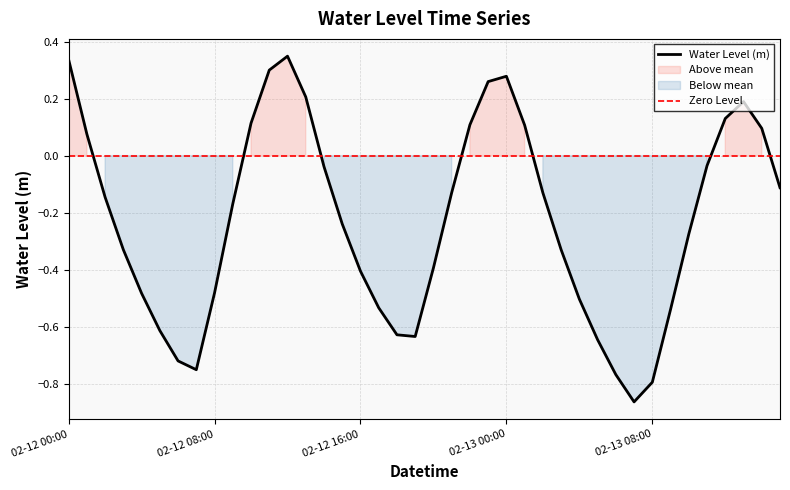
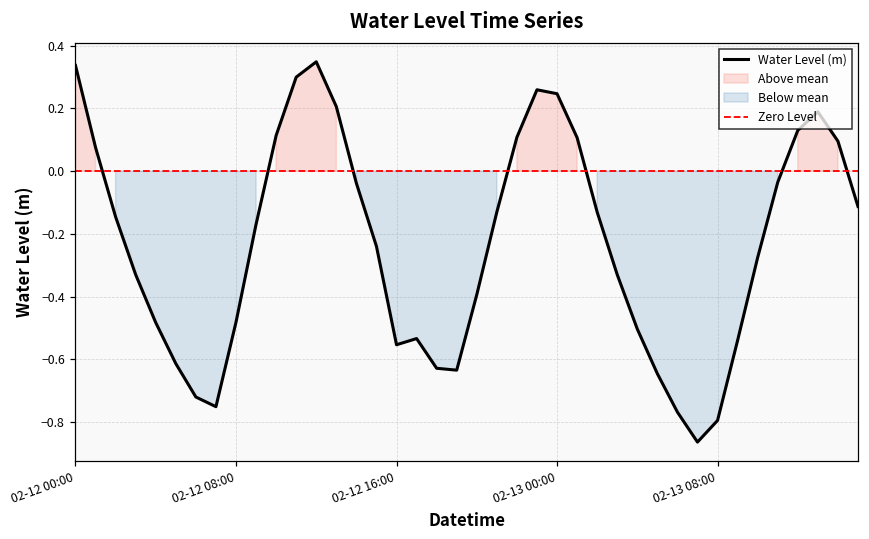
  {
    "02-12 00:00": 0.34,
    "02-12 08:00": -0.48,
-   "02-12 16:00": -0.41,
-   "02-13 00:00": 0.28,
+   "02-12 16:00": -0.55,
+   "02-13 00:00": 0.25,
    "02-13 08:00": -0.79
  }
